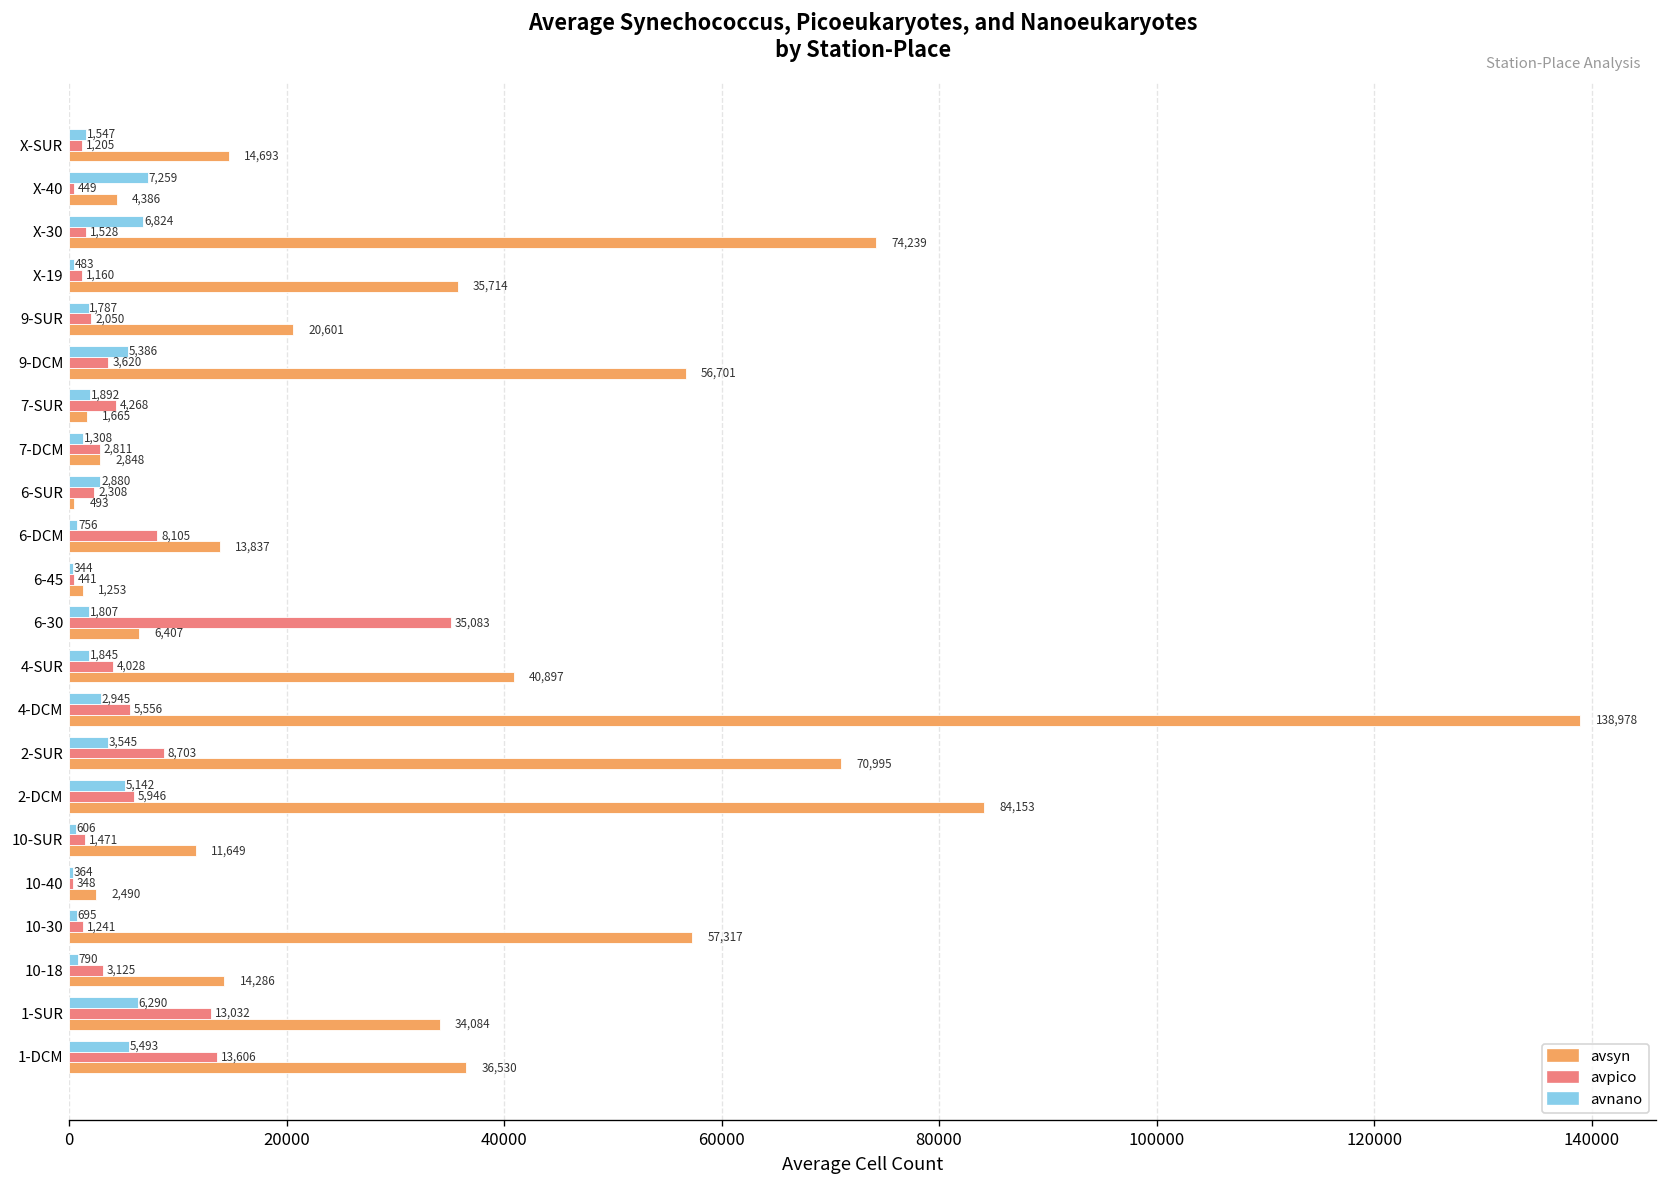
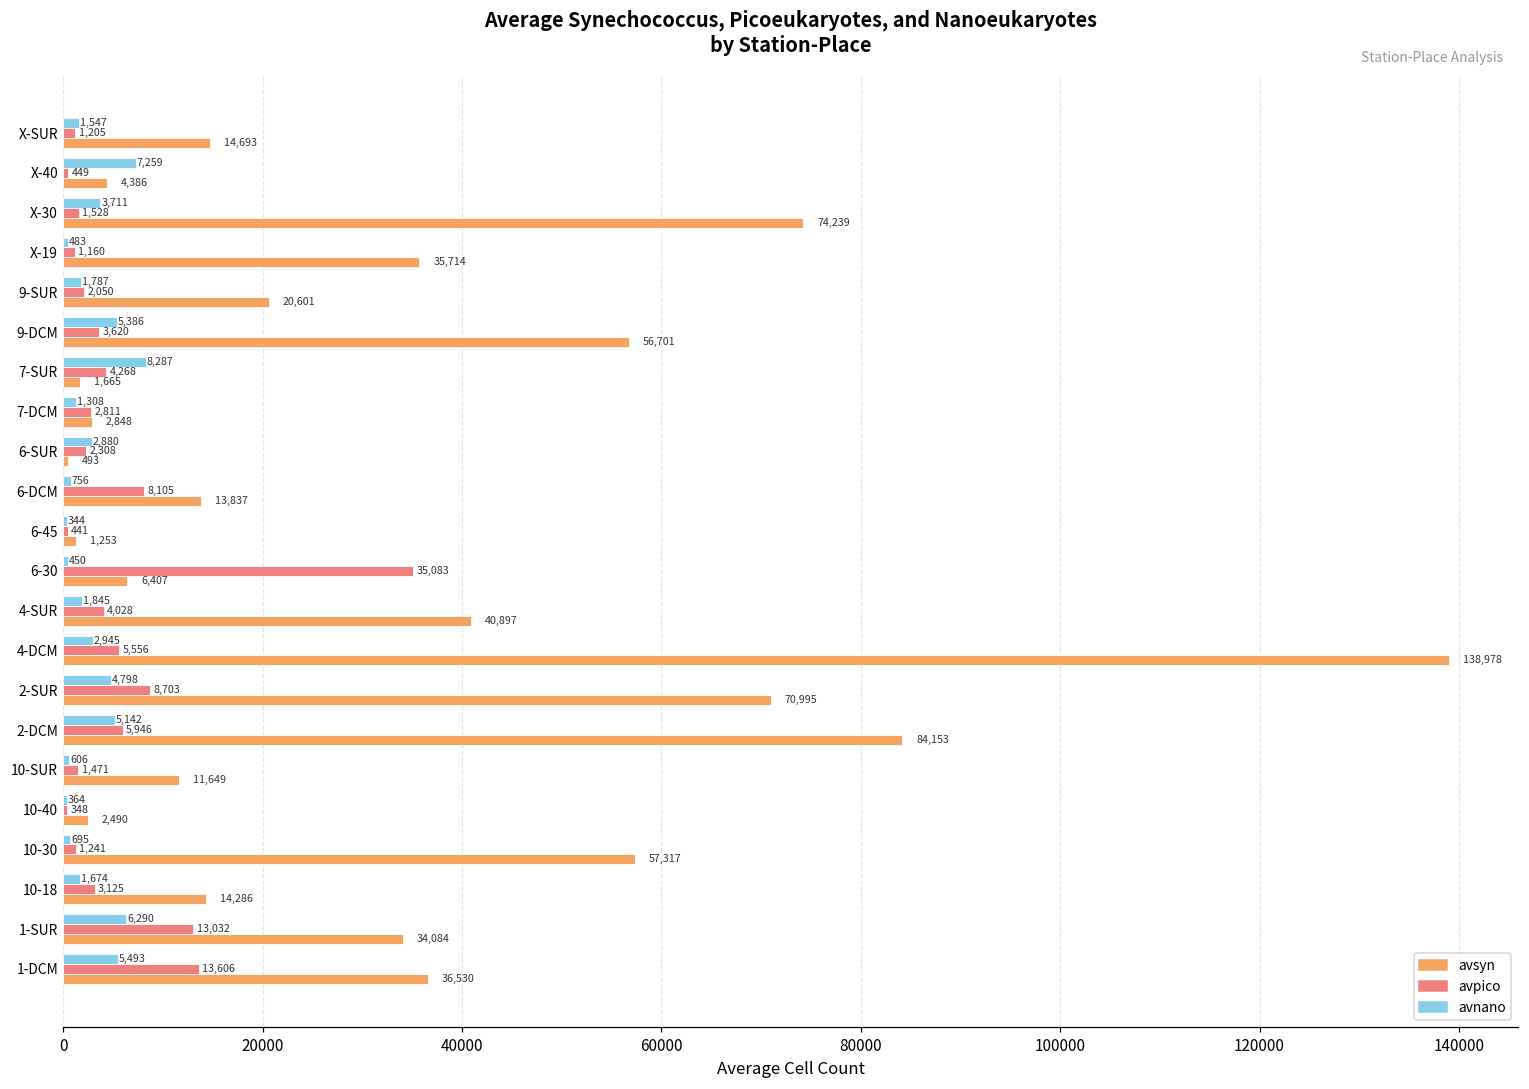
  {
    "avnano": {
      "X-SUR": "1,547",
      "X-40": "7,259",
-     "X-30": "6,824",
+     "X-30": "3,711",
      "X-19": "483",
      "9-SUR": "1,787",
      "9-DCM": "5,386",
-     "7-SUR": "1,892",
+     "7-SUR": "8,287",
      "7-DCM": "1,308",
      "6-SUR": "2,880",
      "6-DCM": "756",
      "6-45": "344",
-     "6-30": "1,807",
+     "6-30": "450",
      "4-SUR": "1,845",
      "4-DCM": "2,945",
-     "2-SUR": "3,545",
+     "2-SUR": "4,798",
      "2-DCM": "5,142",
      "10-SUR": "606",
      "10-40": "364",
      "10-30": "695",
-     "10-18": "790",
+     "10-18": "1,674",
      "1-SUR": "6,290",
      "1-DCM": "5,493"
    }
  }
